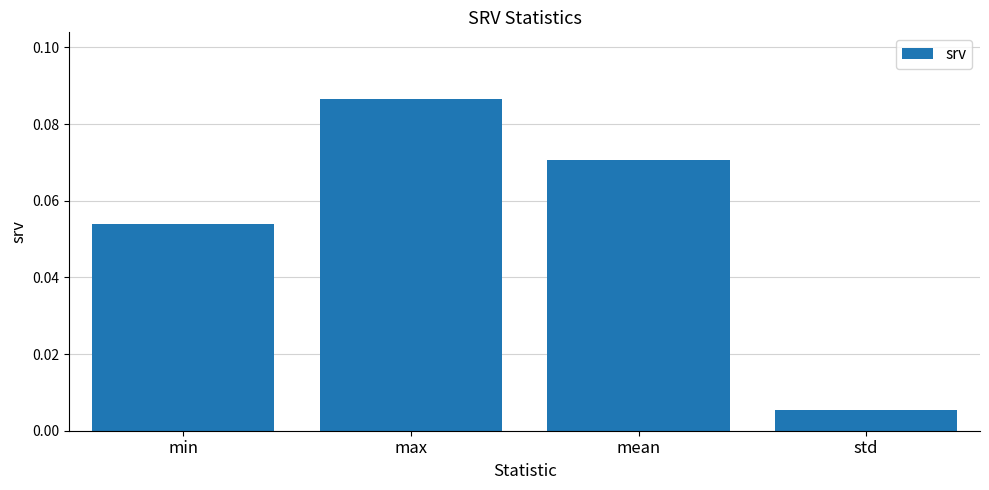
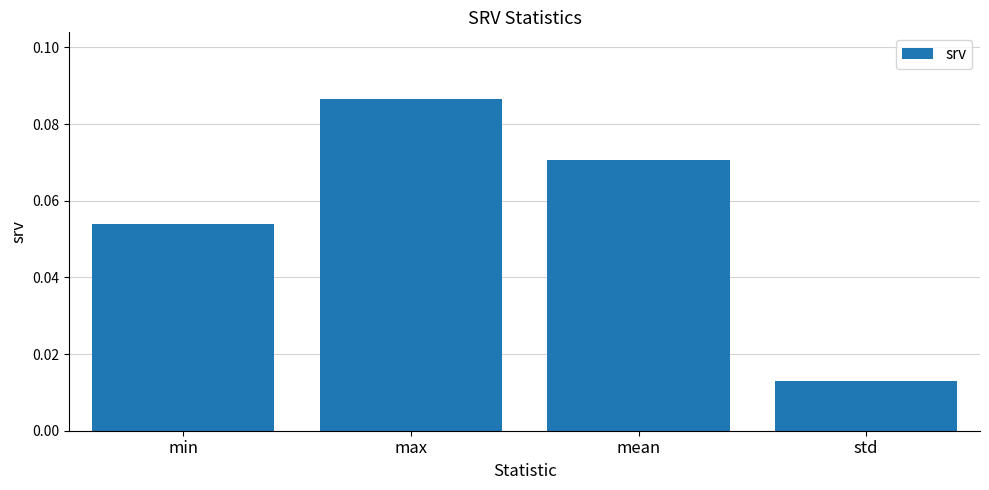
  {
    "min": 0.054,
    "max": 0.087,
    "mean": 0.071,
-   "std": 0.005
+   "std": 0.013
  }
